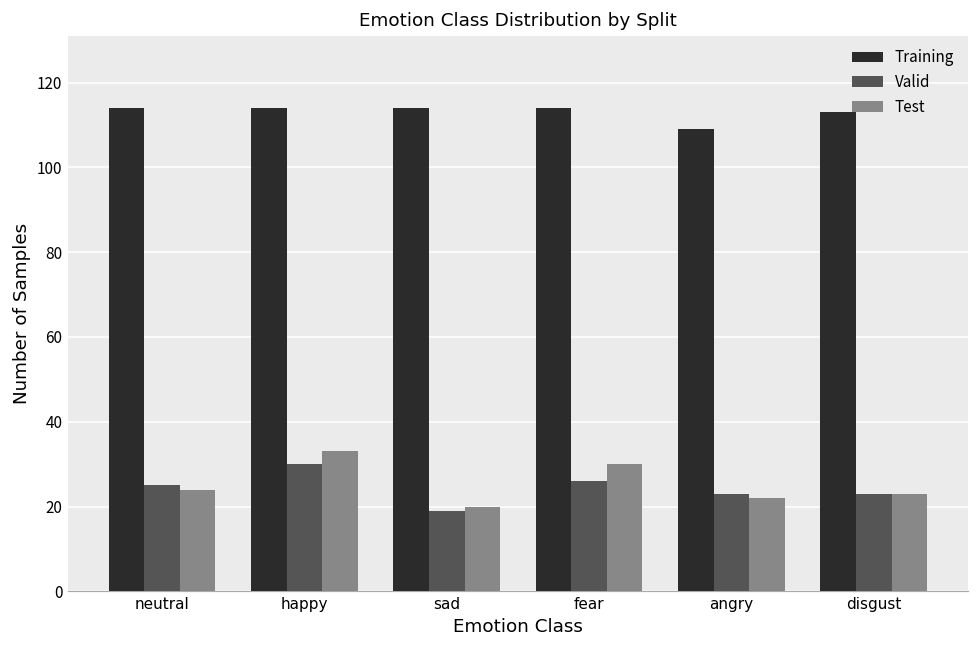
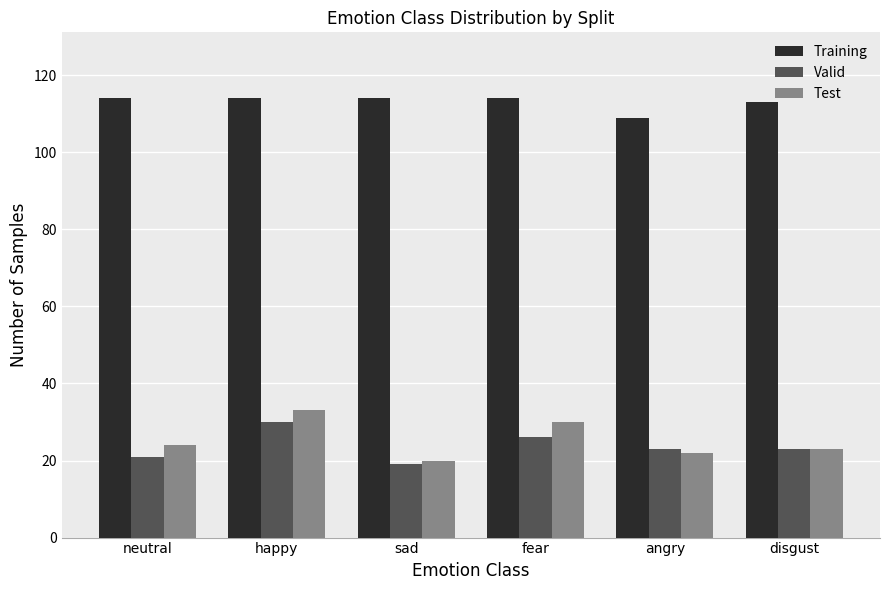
  {
    "Training": {
      "neutral": 114,
      "happy": 114,
      "sad": 114,
      "fear": 114,
      "angry": 109,
      "disgust": 113
    },
    "Valid": {
-     "neutral": 25,
+     "neutral": 21,
      "happy": 30,
      "sad": 19,
      "fear": 26,
      "angry": 23,
      "disgust": 23
    },
    "Test": {
      "neutral": 24,
      "happy": 33,
      "sad": 20,
      "fear": 30,
      "angry": 22,
      "disgust": 23
    }
  }
